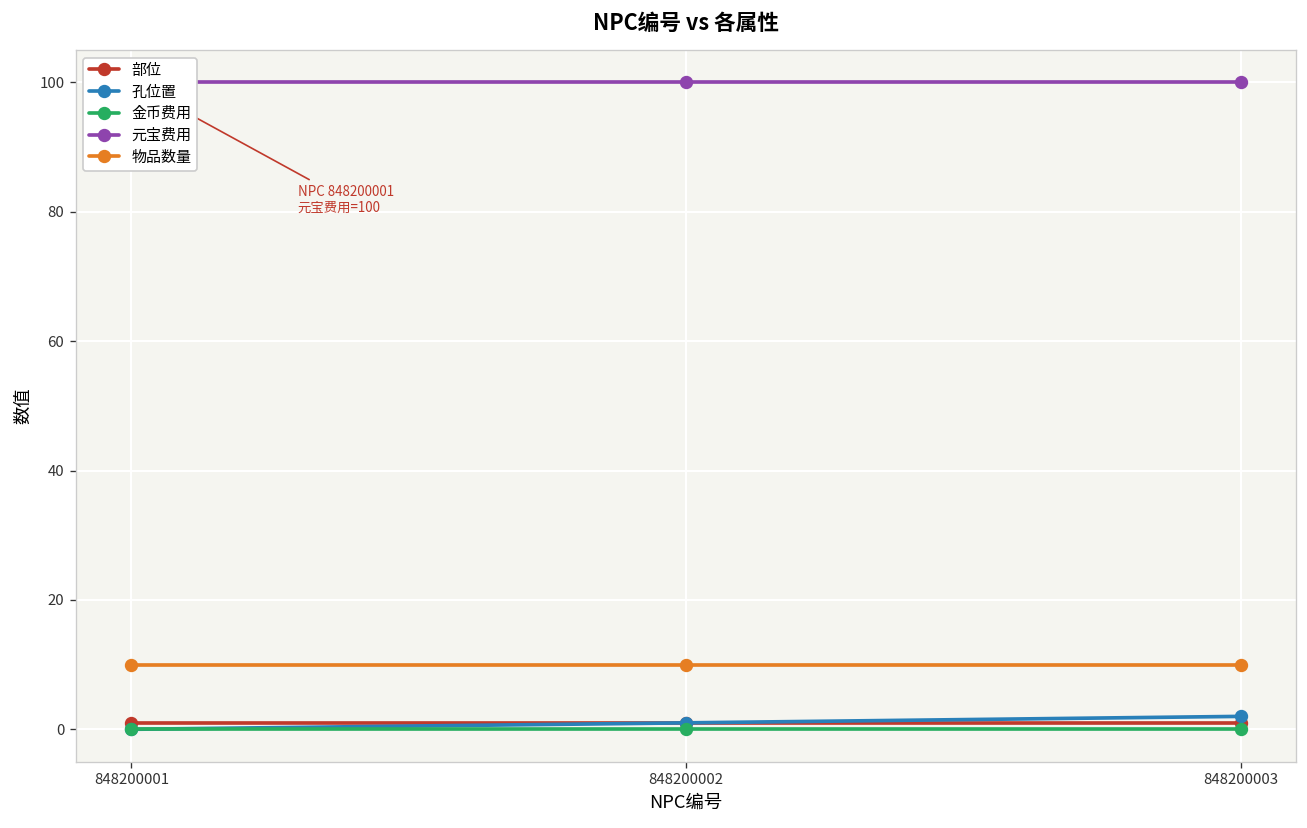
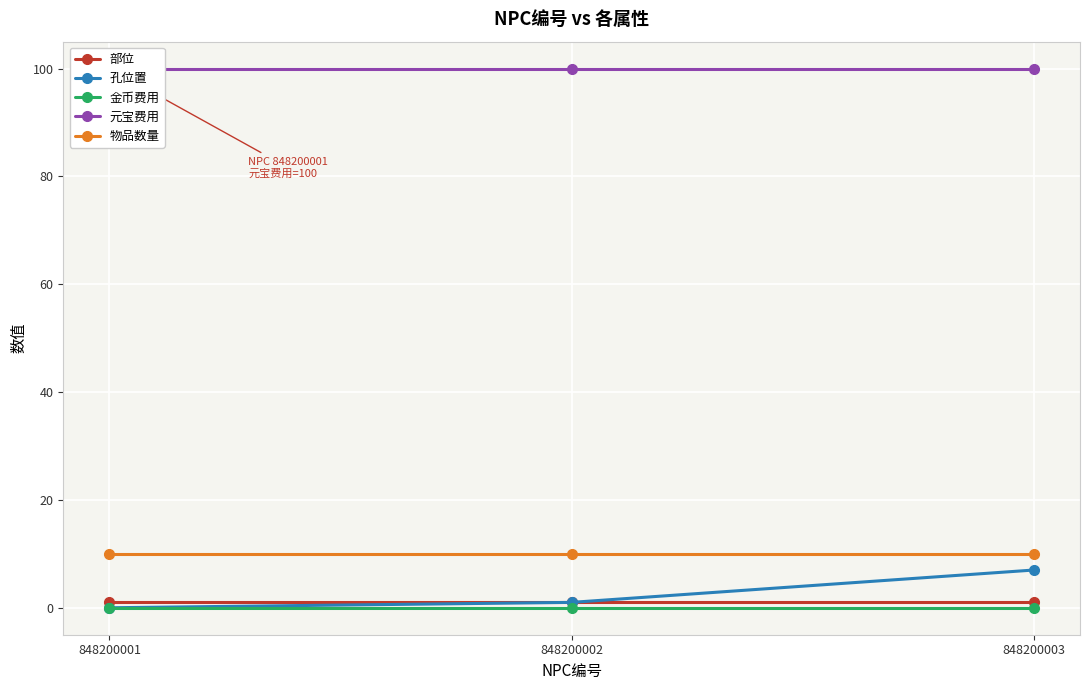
  {
    "部位": {
      "848200001": 1,
      "848200003": 1
    },
    "孔位置": {
-     "848200003": 2
+     "848200003": 7
    },
    "金币费用": {
      "848200002": 0,
      "848200003": 0
    },
    "元宝费用": {
      "848200002": 100,
      "848200003": 100
    },
    "物品数量": {
      "848200001": 10,
      "848200002": 10,
      "848200003": 10
    }
  }
